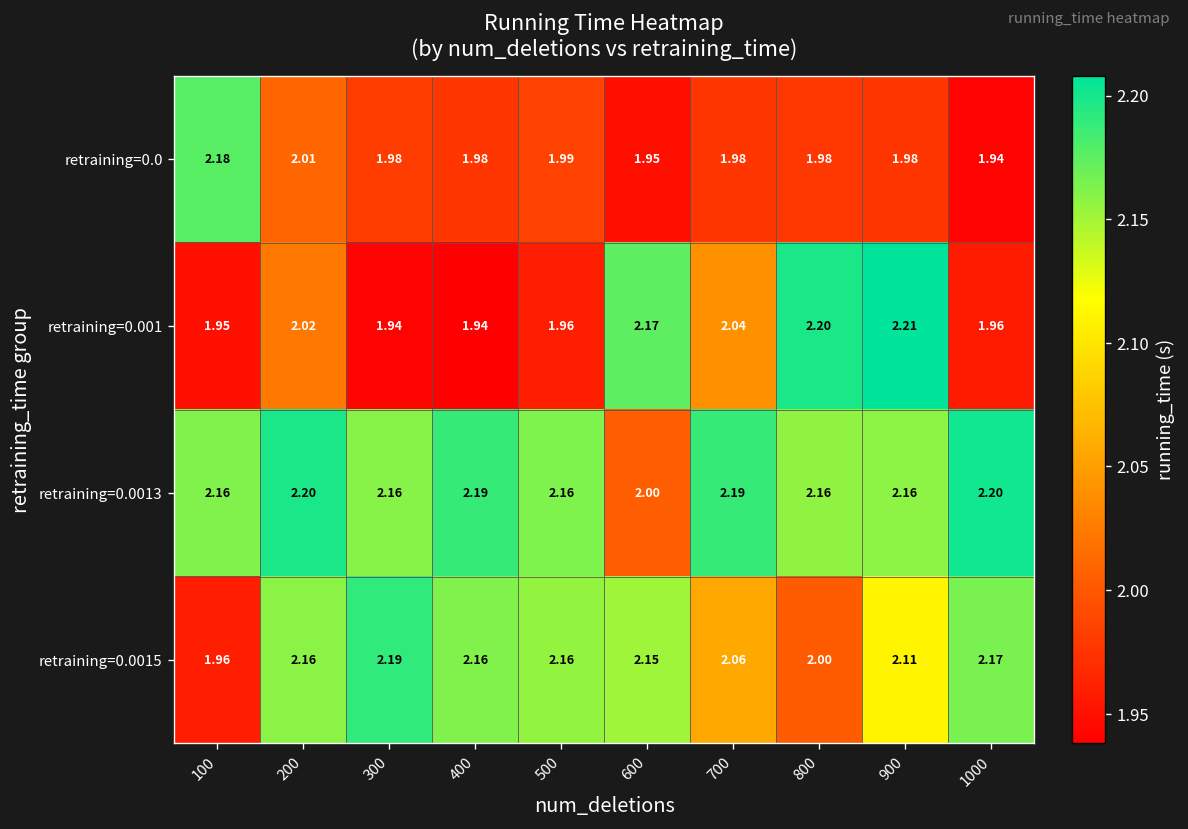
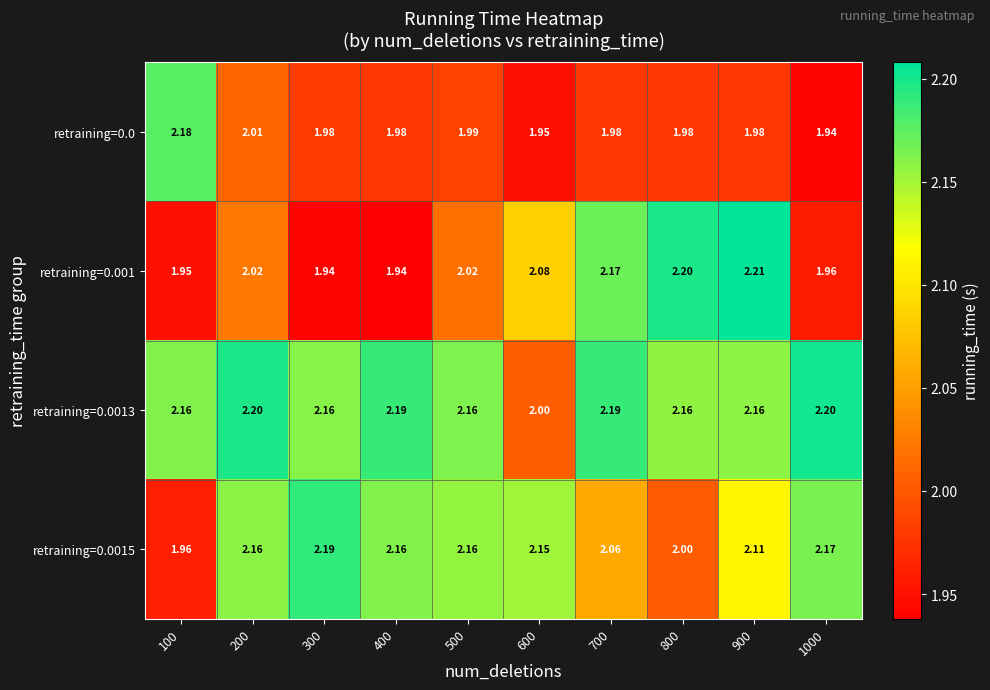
  {
    "retraining=0.0": {
      "100": 2.18,
      "200": 2.01,
      "300": 1.98,
      "400": 1.98,
      "500": 1.99,
      "600": 1.95,
      "700": 1.98,
      "800": 1.98,
      "900": 1.98,
      "1000": 1.94
    },
    "retraining=0.001": {
      "100": 1.95,
      "200": 2.02,
      "300": 1.94,
      "400": 1.94,
-     "500": 1.96,
-     "600": 2.17,
-     "700": 2.04,
+     "500": 2.02,
+     "600": 2.08,
+     "700": 2.17,
      "800": 2.20,
      "900": 2.21,
      "1000": 1.96
    },
    "retraining=0.0013": {
      "100": 2.16,
      "200": 2.20,
      "300": 2.16,
      "400": 2.19,
      "500": 2.16,
      "600": 2.00,
      "700": 2.19,
      "800": 2.16,
      "900": 2.16,
      "1000": 2.20
    },
    "retraining=0.0015": {
      "100": 1.96,
      "200": 2.16,
      "300": 2.19,
      "400": 2.16,
      "500": 2.16,
      "600": 2.15,
      "700": 2.06,
      "800": 2.00,
      "900": 2.11,
      "1000": 2.17
    }
  }
